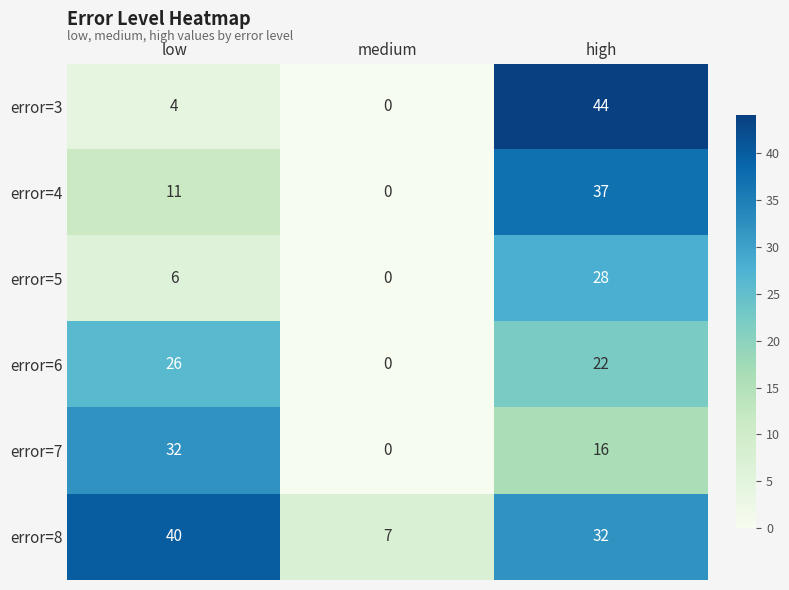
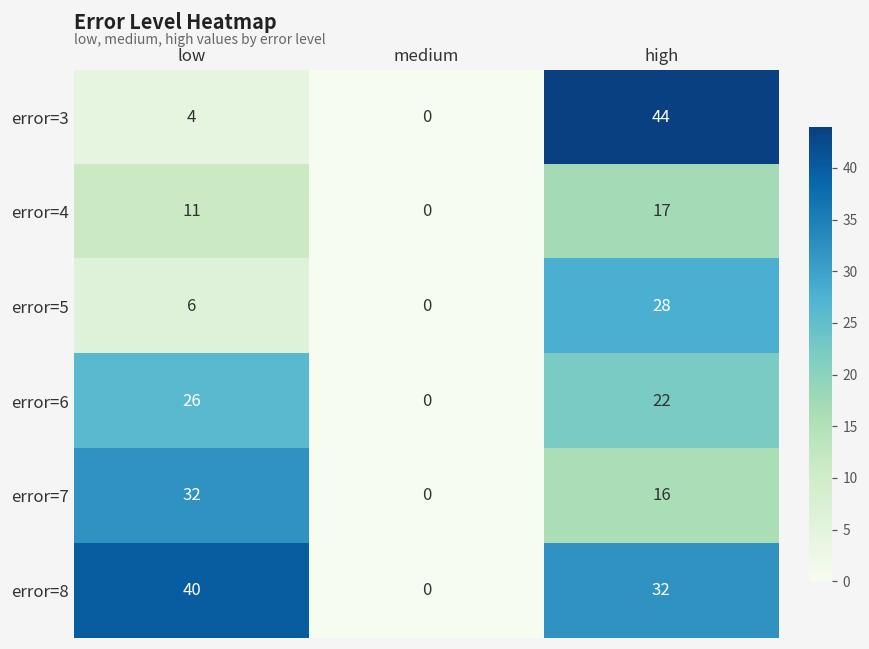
  {
    "error=3": {
      "low": 4,
      "medium": 0,
      "high": 44
    },
    "error=4": {
      "low": 11,
      "medium": 0,
-     "high": 37
+     "high": 17
    },
    "error=5": {
      "low": 6,
      "medium": 0,
      "high": 28
    },
    "error=6": {
      "low": 26,
      "medium": 0,
      "high": 22
    },
    "error=7": {
      "low": 32,
      "medium": 0,
      "high": 16
    },
    "error=8": {
      "low": 40,
-     "medium": 7,
+     "medium": 0,
      "high": 32
    }
  }
